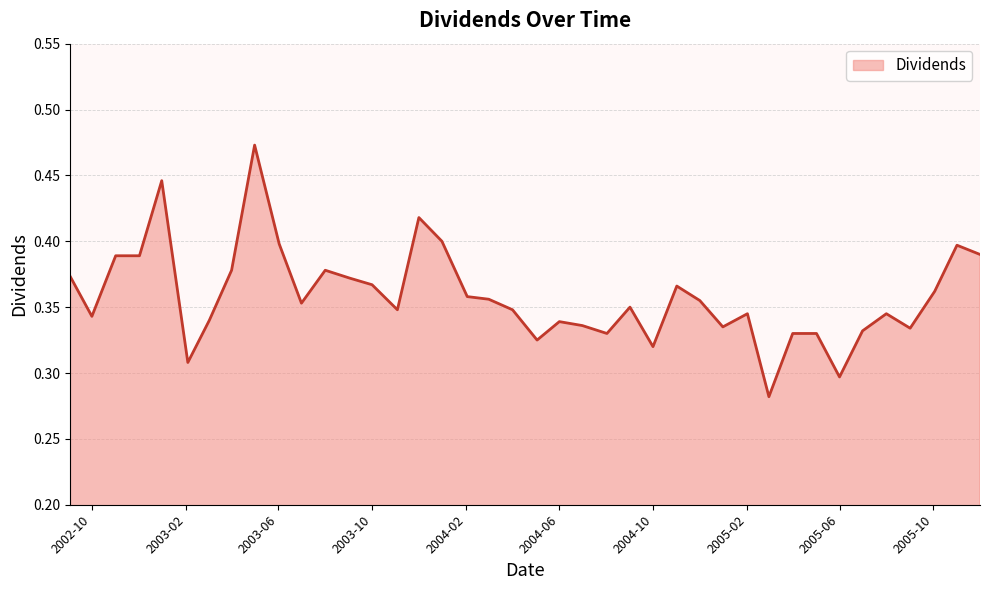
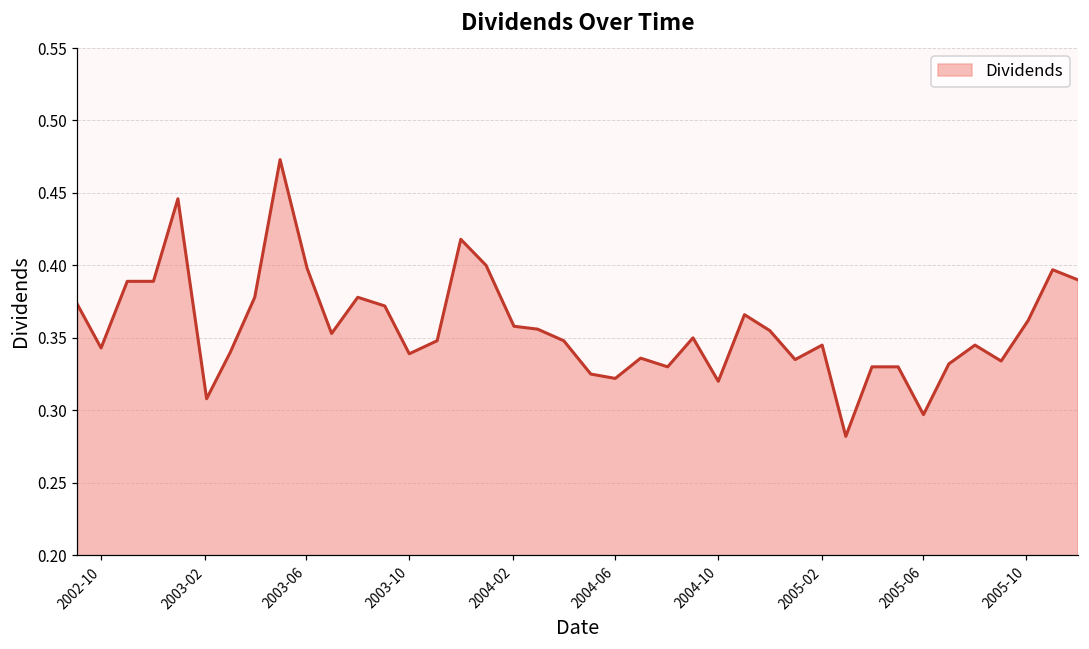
  {
    "2002-10": 0.343,
-   "2003-10": 0.367,
-   "2004-06": 0.339,
+   "2003-10": 0.339,
+   "2004-06": 0.322,
    "2004-10": 0.320,
    "2005-02": 0.345,
    "2005-06": 0.297
  }
